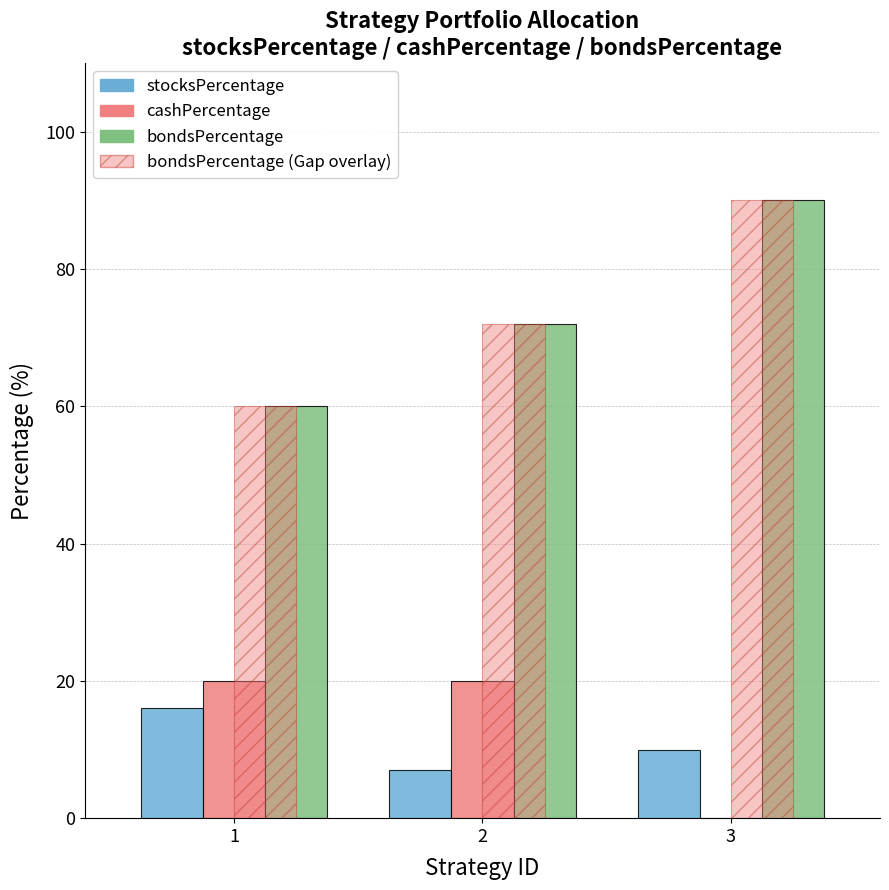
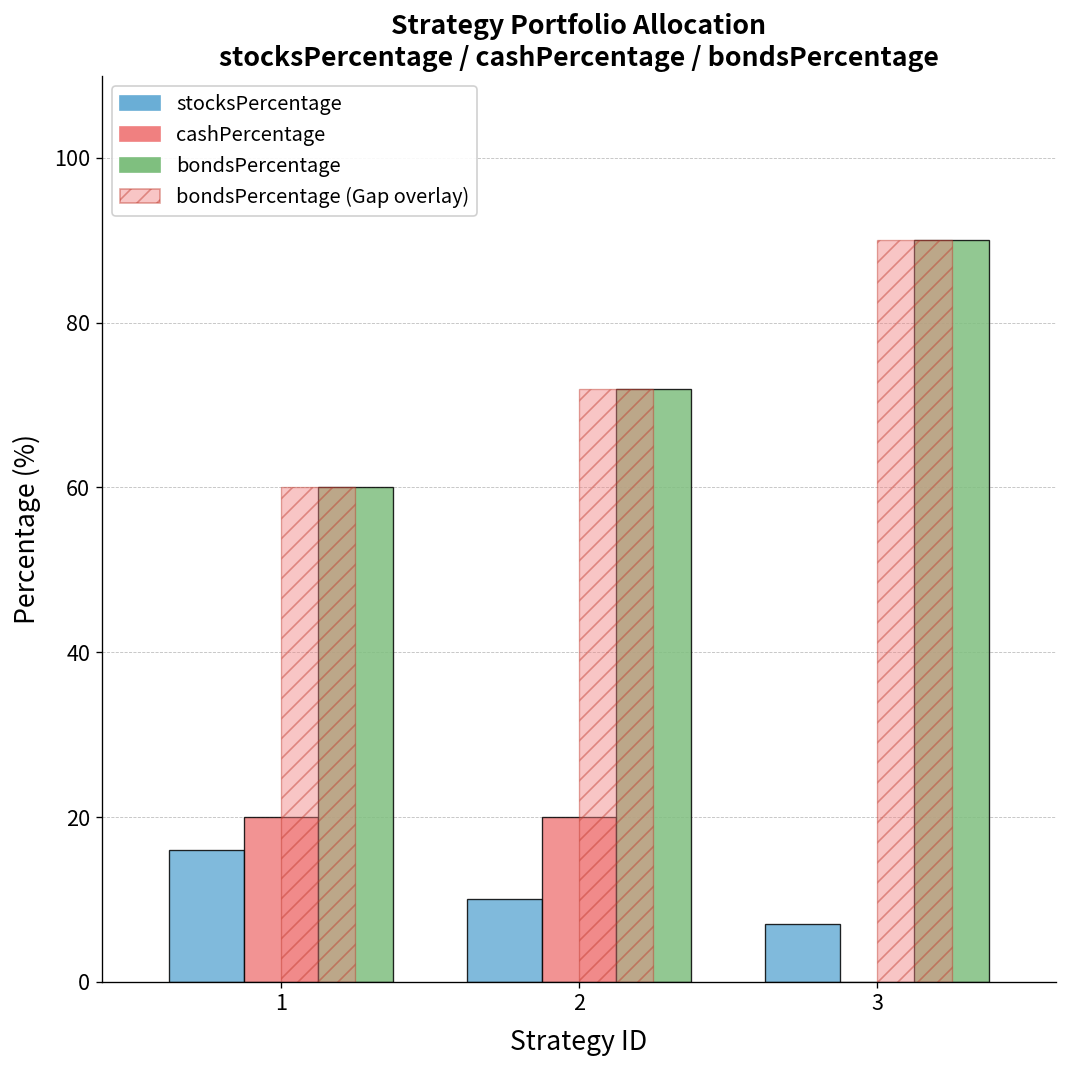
  {
    "stocksPercentage": {
      "1": 16,
-     "2": 7,
-     "3": 10
+     "2": 10,
+     "3": 7
    },
    "bondsPercentage": {
      "1": 60,
      "2": 72,
      "3": 90
    }
  }
